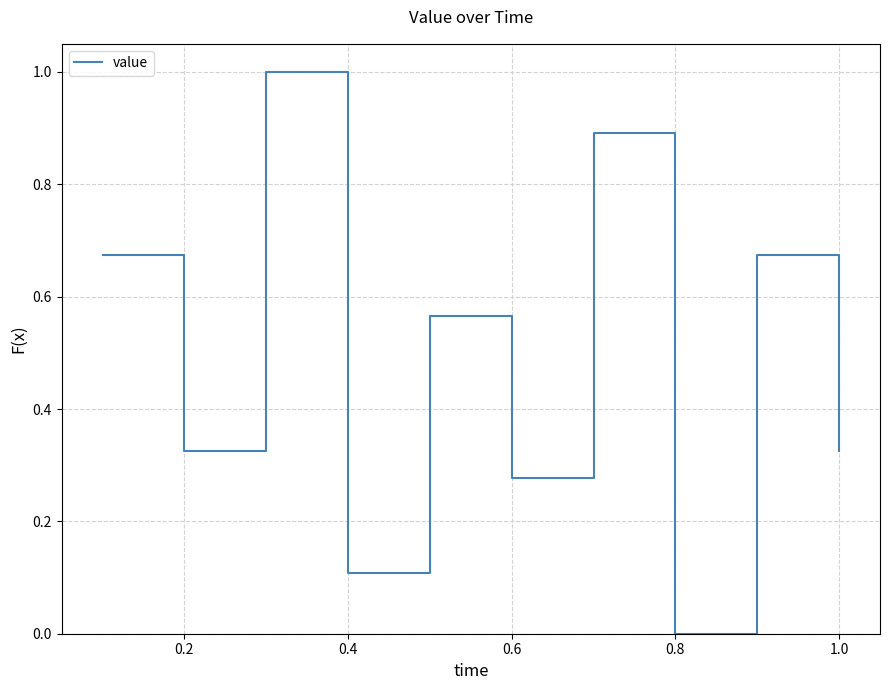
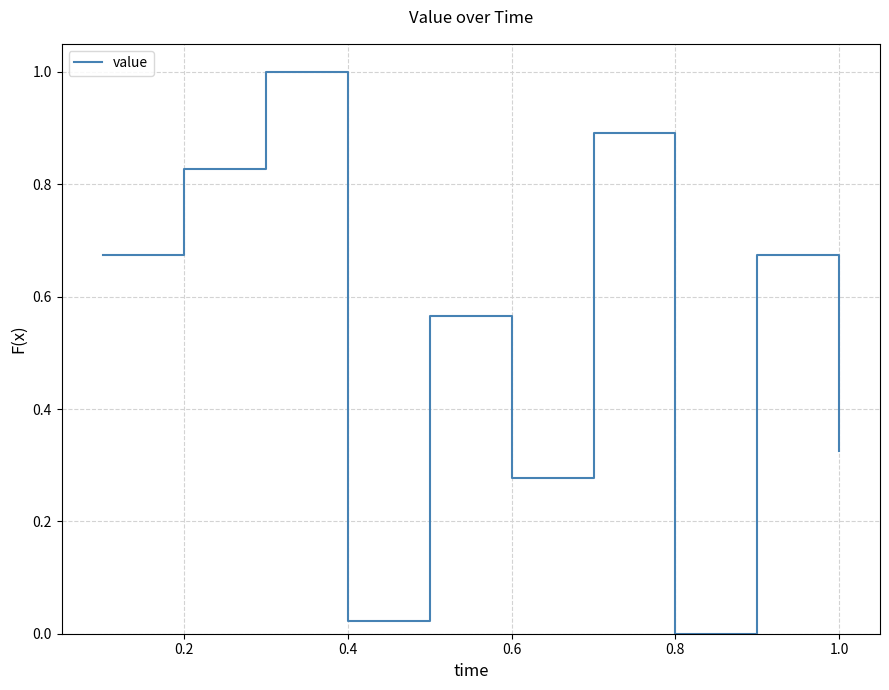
  {
-   "0.2": 0.33,
-   "0.4": 0.11,
+   "0.2": 0.83,
+   "0.4": 0.02,
    "0.6": 0.28,
    "0.8": 0.00,
    "1.0": 0.33
  }
